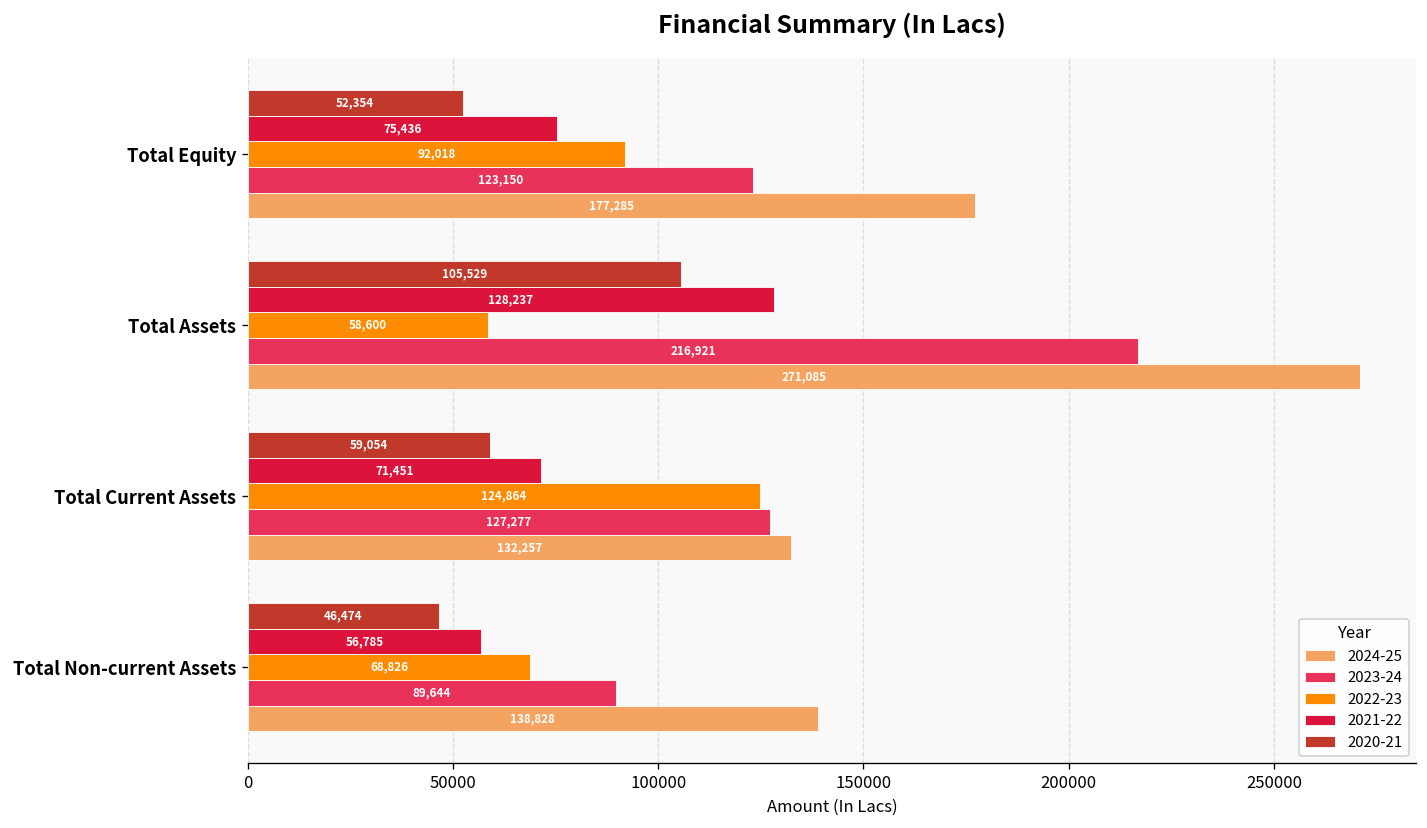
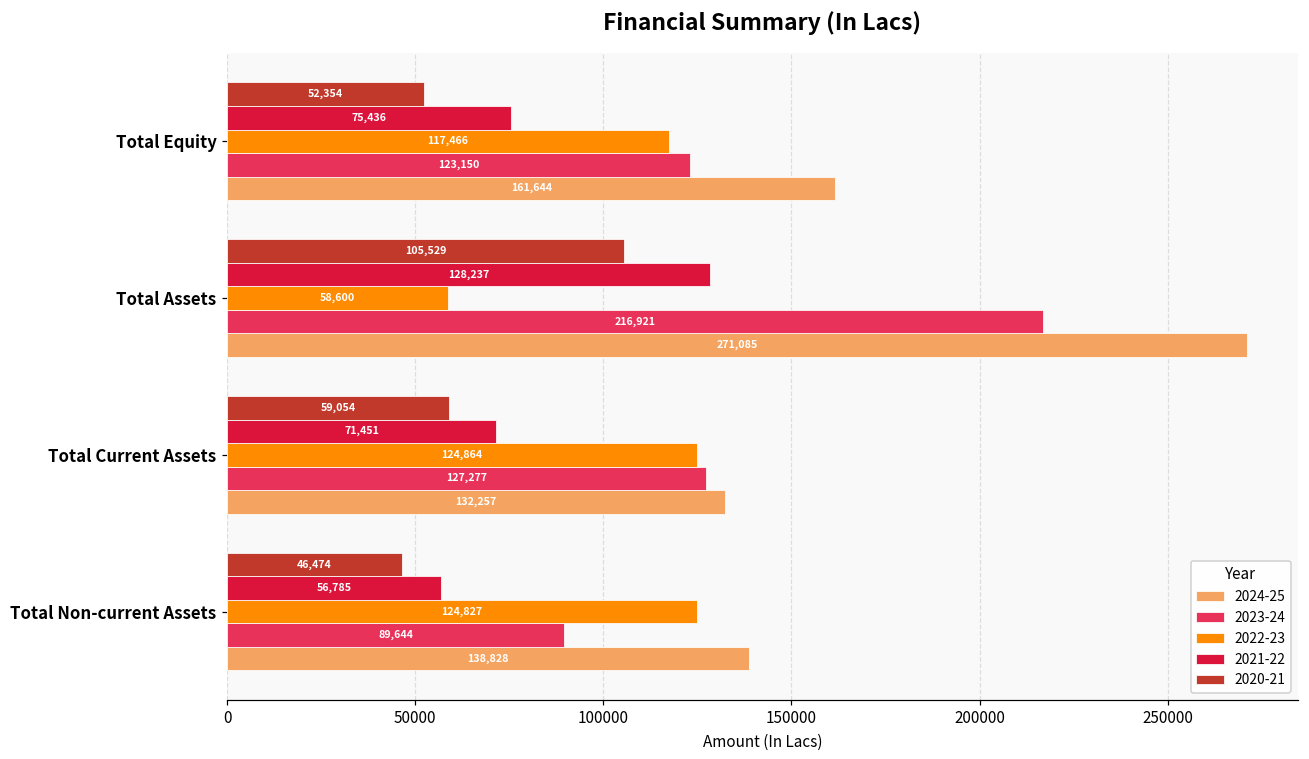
  {
    "2024-25": {
-     "Total Equity": "177,285",
+     "Total Equity": "161,644",
      "Total Assets": "271,085",
      "Total Current Assets": "132,257",
      "Total Non-current Assets": "138,828"
    },
    "2022-23": {
-     "Total Equity": "92,018",
+     "Total Equity": "117,466",
      "Total Assets": "58,600",
      "Total Current Assets": "124,864",
-     "Total Non-current Assets": "68,826"
+     "Total Non-current Assets": "124,827"
    }
  }
